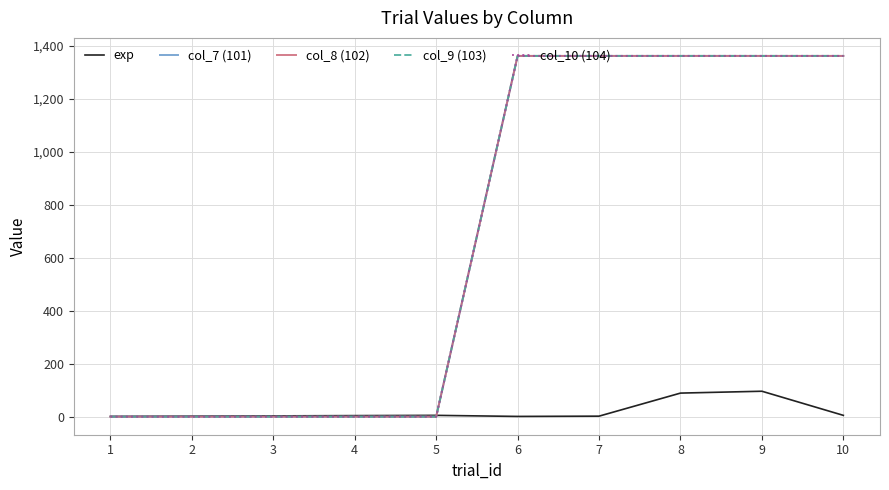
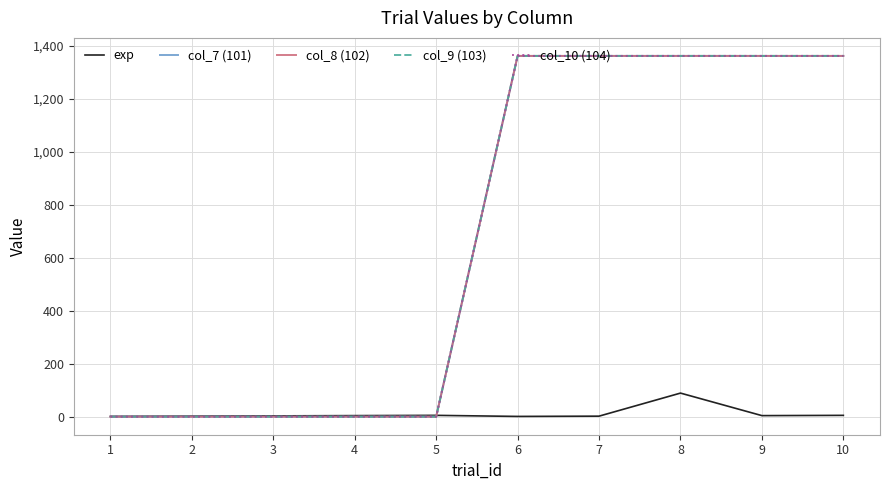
  {
    "exp": {
      "6": "0",
      "7": "0",
      "8": "90",
-     "9": "100",
+     "9": "0",
      "10": "10"
    },
    "col_10 (104)": {
      "6": "1,360",
      "7": "1,360",
      "8": "1,360",
      "9": "1,360",
      "10": "1,360"
    }
  }
